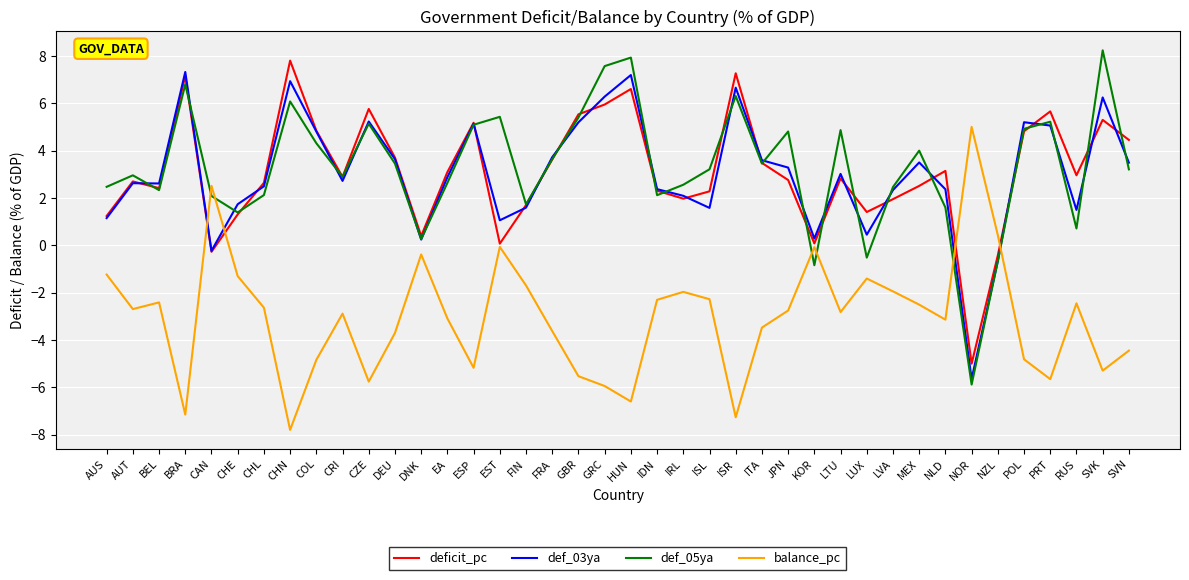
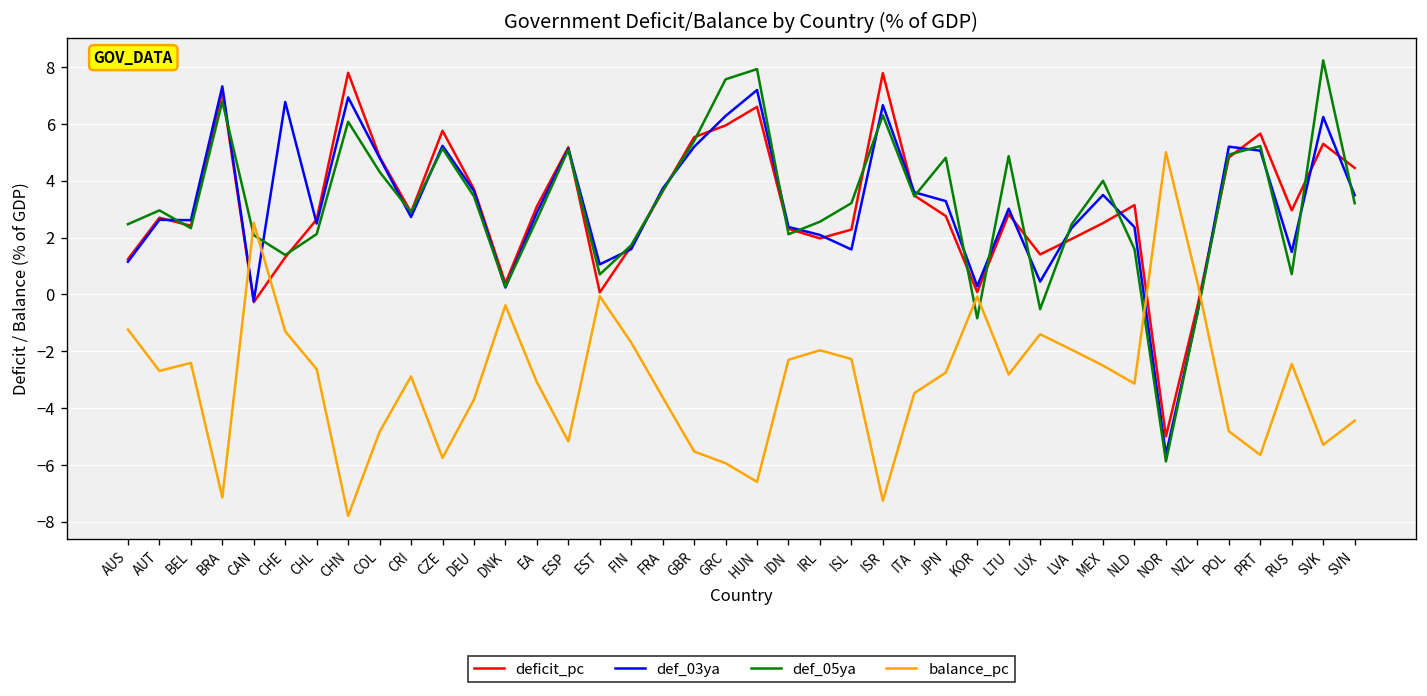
  {
    "deficit_pc": {
      "BRA": 7.2,
      "CHL": 2.6,
      "CHN": 7.8,
      "CZE": 5.8,
      "DNK": 0.4,
      "EA": 3.1,
      "EST": 0.1,
      "GBR": 5.5,
      "GRC": 5.9,
      "HUN": 6.6,
      "IRL": 2.0,
      "ISL": 2.3,
-     "ISR": 7.3,
+     "ISR": 7.8,
      "JPN": 2.8,
      "KOR": 0.1,
      "LTU": 2.8,
      "LUX": 1.4,
      "LVA": 1.9,
      "MEX": 2.5,
      "NLD": 3.1,
      "NOR": -5.0,
      "NZL": -0.4,
      "PRT": 5.7,
      "RUS": 3.0,
      "SVK": 5.3,
      "SVN": 4.5
    },
    "def_03ya": {
      "BEL": 2.6,
      "BRA": 7.3,
-     "CHE": 1.7,
+     "CHE": 6.8,
      "CHL": 2.5,
      "CHN": 6.9,
      "CRI": 2.7,
      "EA": 2.9,
      "EST": 1.1,
      "FIN": 1.6,
      "GBR": 5.2,
      "GRC": 6.3,
      "HUN": 7.2,
      "IRL": 2.1,
      "ISL": 1.6,
      "ISR": 6.7,
      "ITA": 3.6,
      "JPN": 3.3,
      "KOR": 0.3,
      "LTU": 3.0,
      "LUX": 0.4,
      "LVA": 2.3,
      "MEX": 3.5,
      "NLD": 2.4,
      "NOR": -5.6,
      "POL": 5.2,
      "PRT": 5.1,
      "RUS": 1.5,
      "SVK": 6.2,
      "SVN": 3.5
    },
    "def_05ya": {
      "AUS": 2.5,
      "AUT": 3.0,
      "BRA": 6.8,
      "CAN": 2.1,
      "CHL": 2.1,
      "CHN": 6.1,
      "COL": 4.3,
      "DEU": 3.5,
      "EA": 2.6,
-     "EST": 5.4,
+     "EST": 0.7,
      "GBR": 5.4,
      "GRC": 7.6,
      "HUN": 7.9,
      "IDN": 2.1,
      "IRL": 2.6,
      "ISL": 3.2,
      "ISR": 6.3,
      "JPN": 4.8,
      "KOR": -0.8,
      "LTU": 4.9,
      "LUX": -0.5,
      "LVA": 2.5,
      "MEX": 4.0,
      "NLD": 1.6,
      "NOR": -5.9,
      "PRT": 5.2,
      "RUS": 0.7,
      "SVK": 8.2,
      "SVN": 3.2
    },
    "balance_pc": {
      "AUS": -1.2,
      "AUT": -2.7,
      "BEL": -2.4,
      "BRA": -7.2,
      "CAN": 2.5,
      "CHE": -1.3,
      "CHL": -2.6,
      "CHN": -7.8,
      "COL": -4.8,
      "CRI": -2.9,
      "CZE": -5.8,
      "DEU": -3.7,
      "DNK": -0.4,
      "EA": -3.1,
      "ESP": -5.2,
      "EST": -0.1,
      "FIN": -1.7,
      "FRA": -3.6,
      "GBR": -5.5,
      "GRC": -5.9,
      "HUN": -6.6,
      "IDN": -2.3,
      "IRL": -2.0,
      "ISL": -2.3,
      "ISR": -7.3,
      "ITA": -3.5,
      "JPN": -2.8,
      "KOR": -0.1,
      "LTU": -2.8,
      "LUX": -1.4,
      "LVA": -1.9,
      "MEX": -2.5,
      "NLD": -3.1,
      "NOR": 5.0,
      "NZL": 0.4,
      "POL": -4.8,
      "PRT": -5.7,
      "RUS": -2.5,
      "SVK": -5.3,
      "SVN": -4.5
    }
  }
